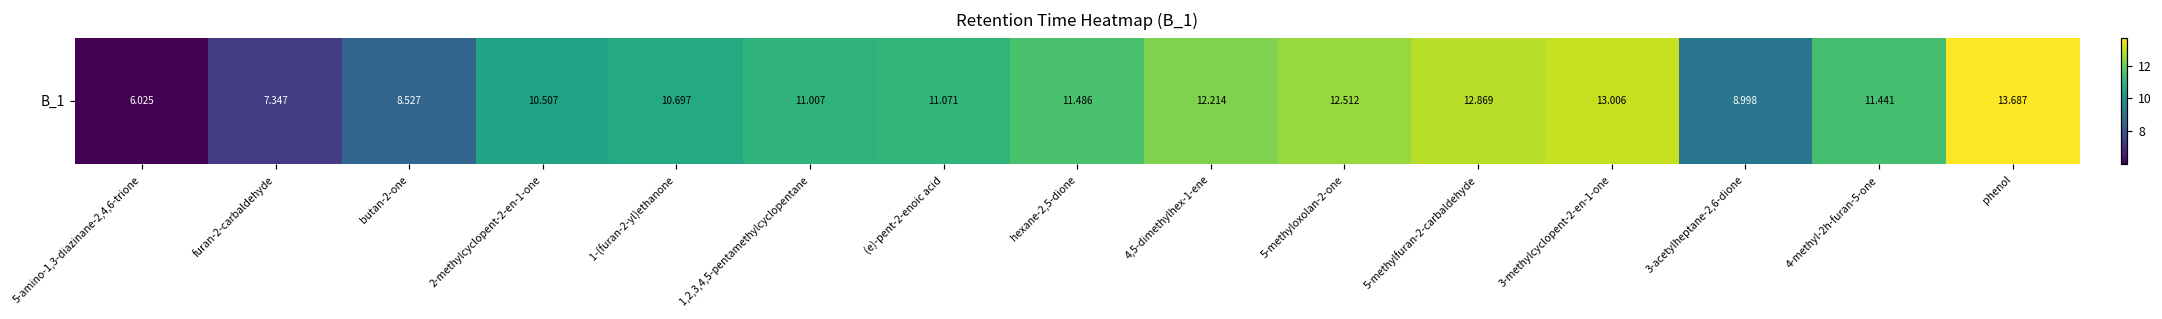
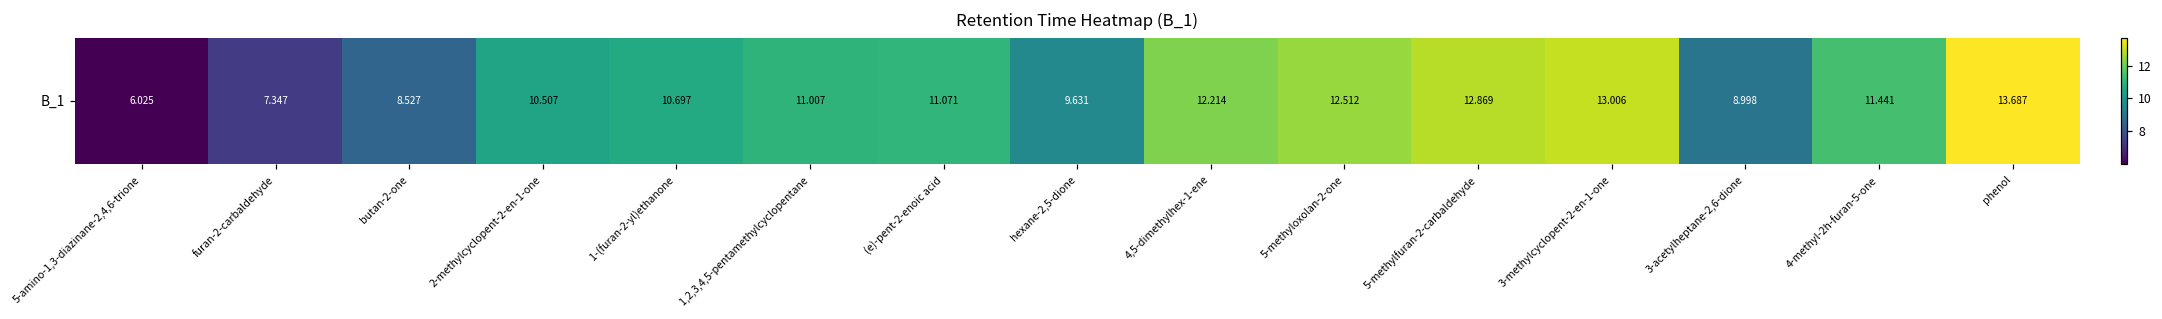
  {
    "B_1": {
      "5-amino-1,3-diazinane-2,4,6-trione": 6.025,
      "furan-2-carbaldehyde": 7.347,
      "butan-2-one": 8.527,
      "2-methylcyclopent-2-en-1-one": 10.507,
      "1-(furan-2-yl)ethanone": 10.697,
      "1,2,3,4,5-pentamethylcyclopentane": 11.007,
      "(e)-pent-2-enoic acid": 11.071,
-     "hexane-2,5-dione": 11.486,
+     "hexane-2,5-dione": 9.631,
      "4,5-dimethylhex-1-ene": 12.214,
      "5-methyloxolan-2-one": 12.512,
      "5-methylfuran-2-carbaldehyde": 12.869,
      "3-methylcyclopent-2-en-1-one": 13.006,
      "3-acetylheptane-2,6-dione": 8.998,
      "4-methyl-2h-furan-5-one": 11.441,
      "phenol": 13.687
    }
  }
